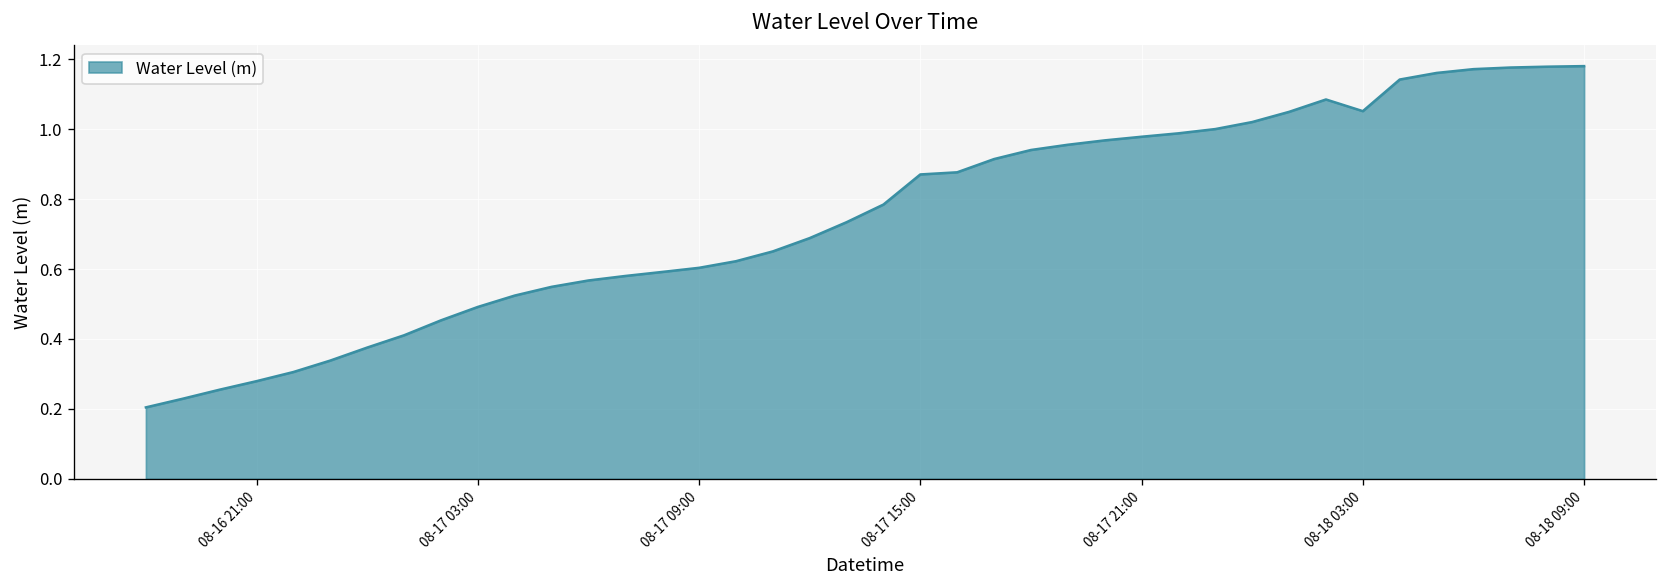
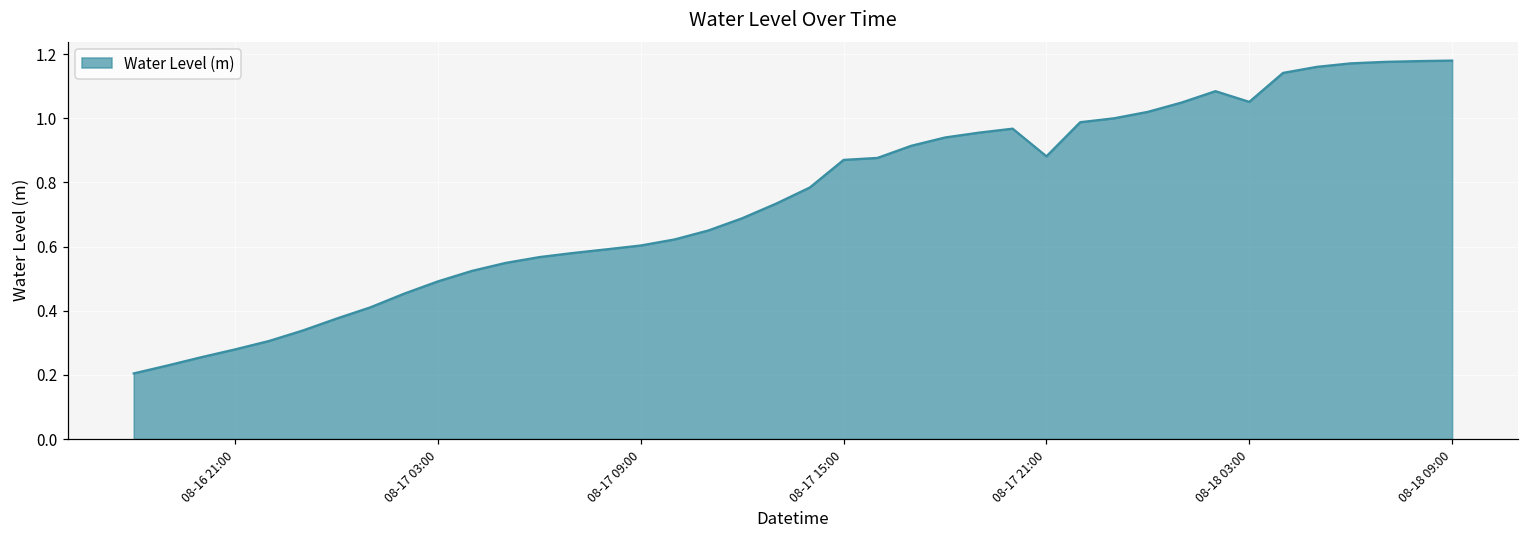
  {
    "08-16 21:00": 0.28,
    "08-17 03:00": 0.49,
    "08-17 09:00": 0.60,
    "08-17 15:00": 0.87,
-   "08-17 21:00": 0.98,
+   "08-17 21:00": 0.88,
    "08-18 03:00": 1.05,
    "08-18 09:00": 1.18
  }
